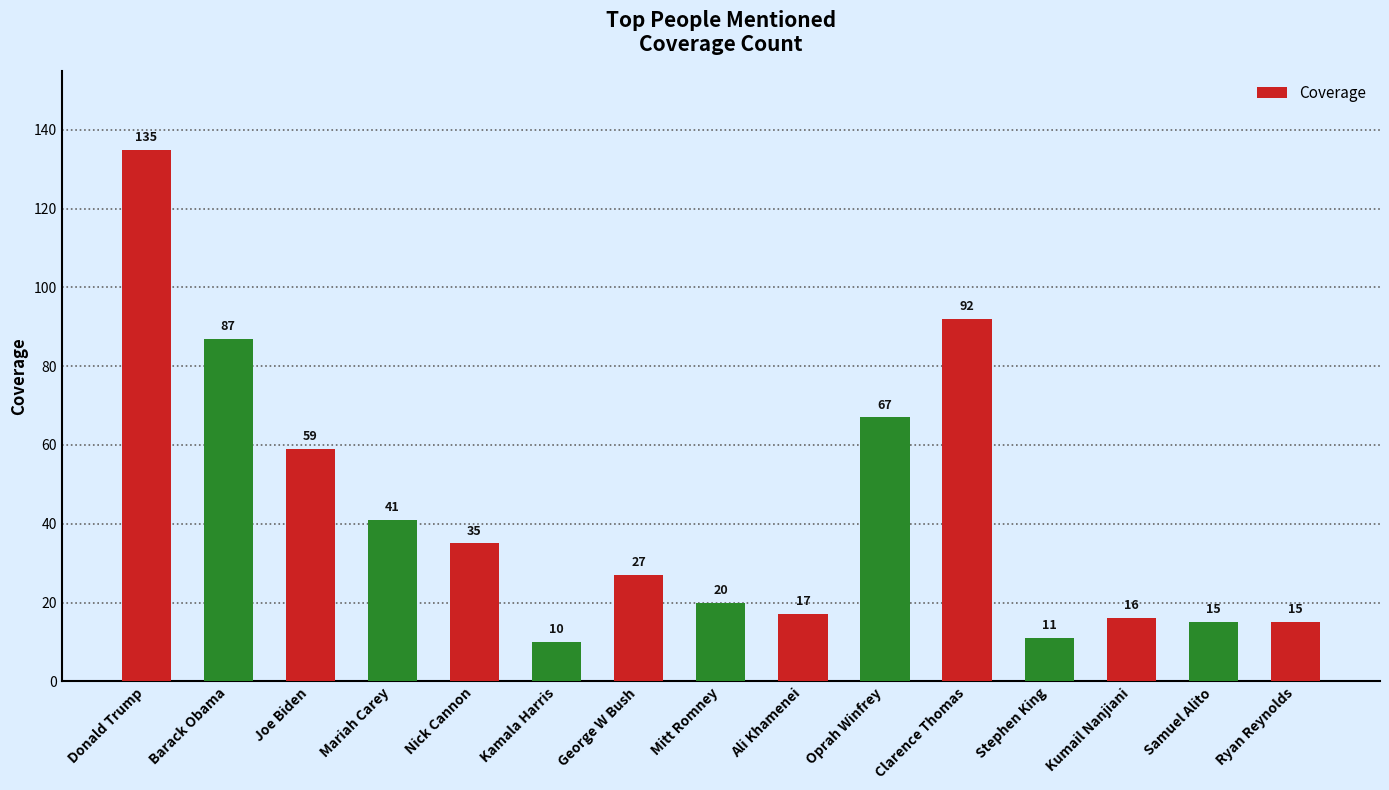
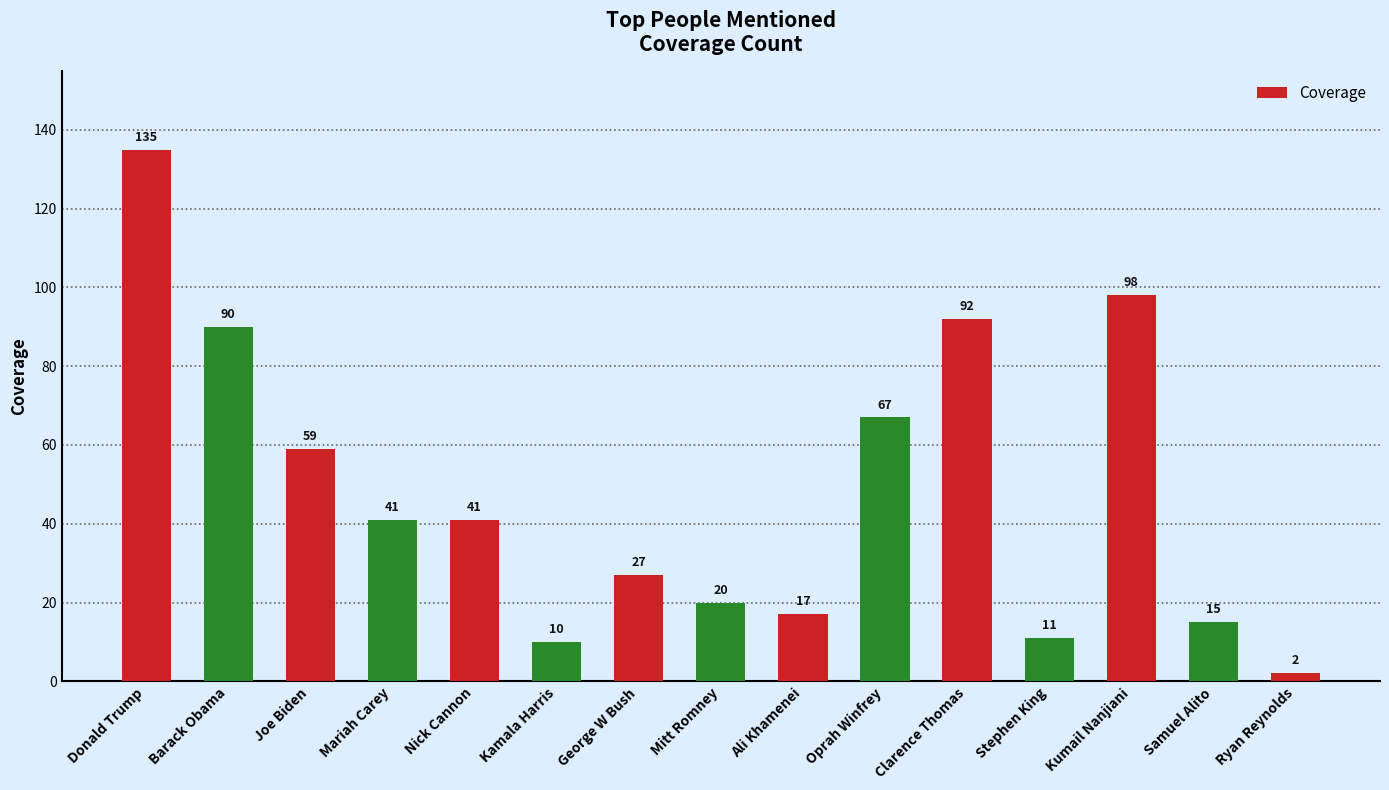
  {
    "Donald Trump": 135,
-   "Barack Obama": 87,
+   "Barack Obama": 90,
    "Joe Biden": 59,
    "Mariah Carey": 41,
-   "Nick Cannon": 35,
+   "Nick Cannon": 41,
    "Kamala Harris": 10,
    "George W Bush": 27,
    "Mitt Romney": 20,
    "Ali Khamenei": 17,
    "Oprah Winfrey": 67,
    "Clarence Thomas": 92,
    "Stephen King": 11,
-   "Kumail Nanjiani": 16,
+   "Kumail Nanjiani": 98,
    "Samuel Alito": 15,
-   "Ryan Reynolds": 15
+   "Ryan Reynolds": 2
  }
